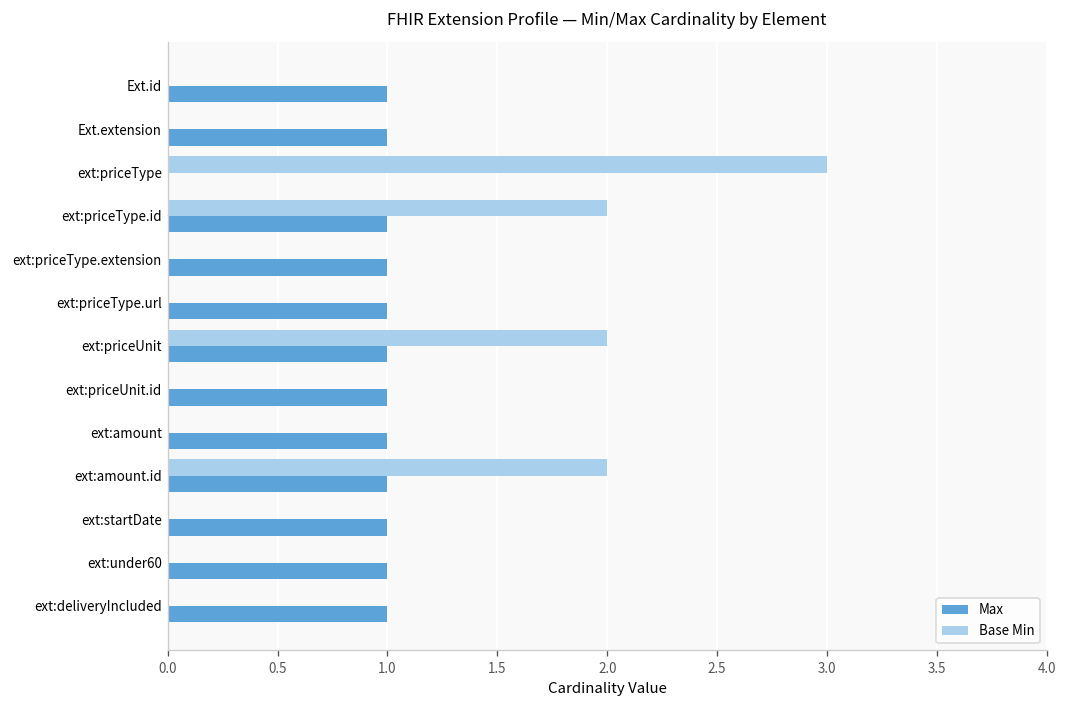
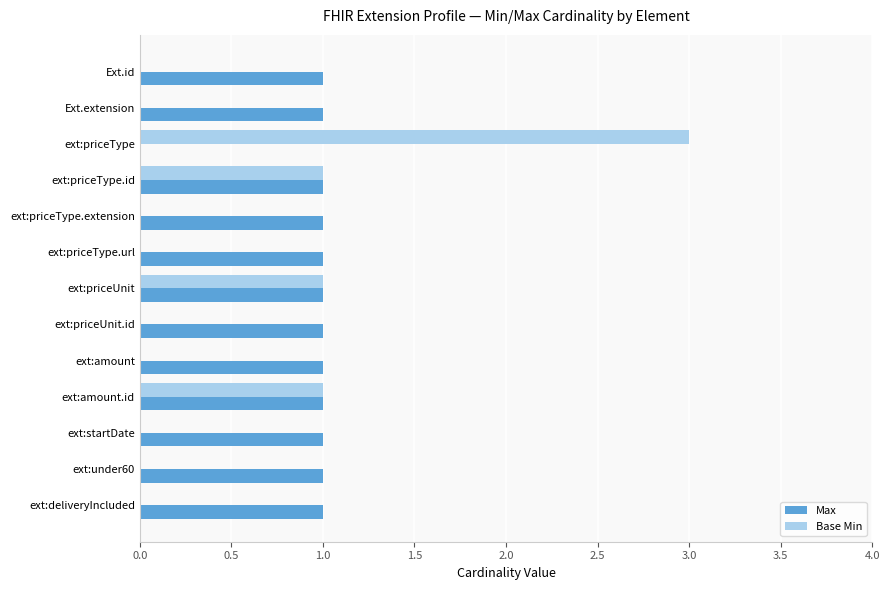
  {
    "Max": {
      "Ext.id": 1,
      "Ext.extension": 1,
      "ext:priceType": 0,
      "ext:priceType.id": 1,
      "ext:priceType.extension": 1,
      "ext:priceType.url": 1,
      "ext:priceUnit": 1,
      "ext:priceUnit.id": 1,
      "ext:amount": 1,
      "ext:amount.id": 1,
      "ext:startDate": 1,
      "ext:under60": 1,
      "ext:deliveryIncluded": 1
    },
    "Base Min": {
      "Ext.id": 0,
      "Ext.extension": 0,
      "ext:priceType": 3,
-     "ext:priceType.id": 2,
+     "ext:priceType.id": 1,
      "ext:priceType.extension": 0,
      "ext:priceType.url": 0,
-     "ext:priceUnit": 2,
+     "ext:priceUnit": 1,
      "ext:priceUnit.id": 0,
      "ext:amount": 0,
-     "ext:amount.id": 2,
+     "ext:amount.id": 1,
      "ext:startDate": 0,
      "ext:under60": 0,
      "ext:deliveryIncluded": 0
    }
  }
